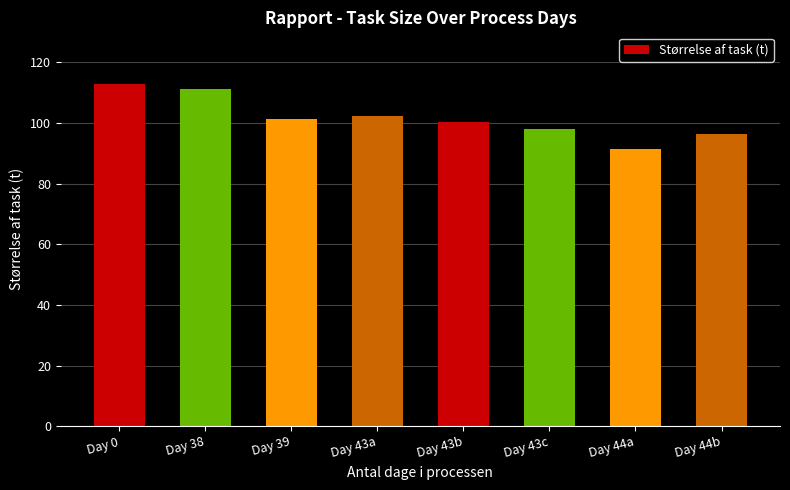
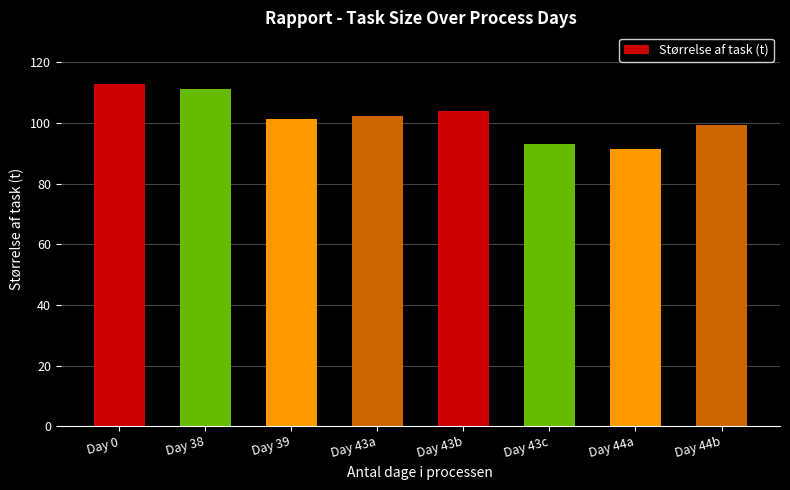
  {
    "Day 0": 113,
    "Day 38": 111,
    "Day 39": 101,
    "Day 43a": 102,
-   "Day 43b": 100,
-   "Day 43c": 98,
+   "Day 43b": 104,
+   "Day 43c": 93,
    "Day 44a": 91,
-   "Day 44b": 96
+   "Day 44b": 99
  }
